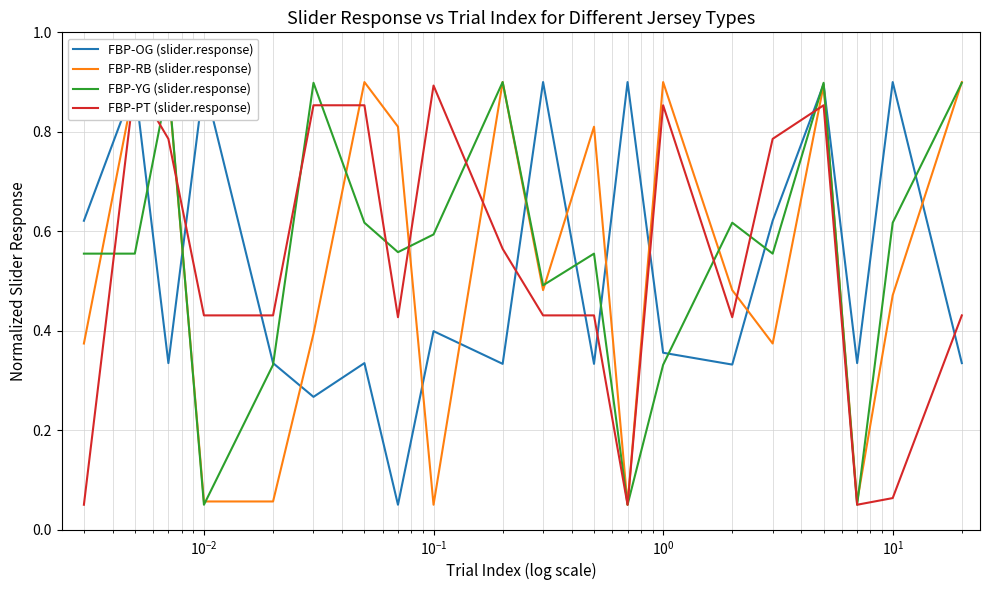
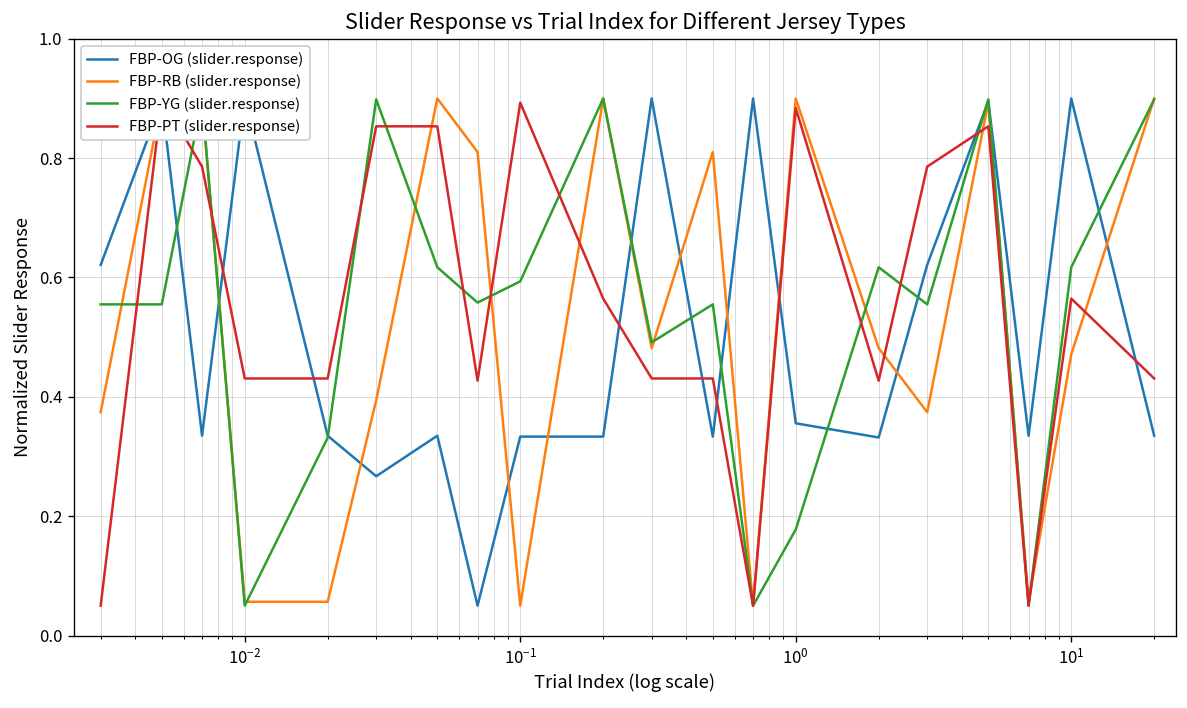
  {
    "FBP-OG (slider.response)": {
-     "10^-1": 0.40,
+     "10^-1": 0.33,
      "10^0": 0.36,
      "10^1": 0.90
    },
    "FBP-RB (slider.response)": {
      "10^-2": 0.06,
      "10^-1": 0.05,
      "10^0": 0.90,
      "10^1": 0.47
    },
    "FBP-YG (slider.response)": {
      "10^-2": 0.05,
      "10^-1": 0.59,
-     "10^0": 0.33,
+     "10^0": 0.18,
      "10^1": 0.62
    },
    "FBP-PT (slider.response)": {
      "10^-2": 0.43,
      "10^-1": 0.89,
-     "10^0": 0.85,
-     "10^1": 0.06
+     "10^0": 0.88,
+     "10^1": 0.56
    }
  }
